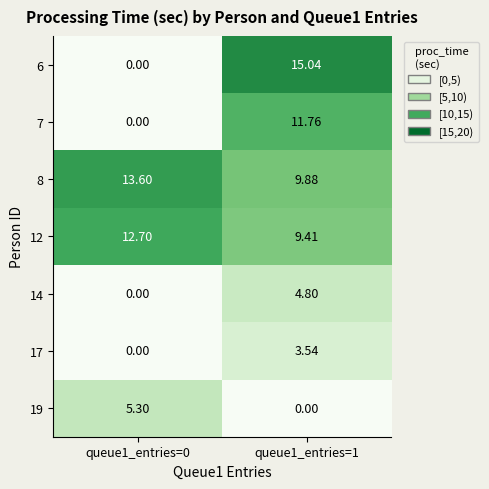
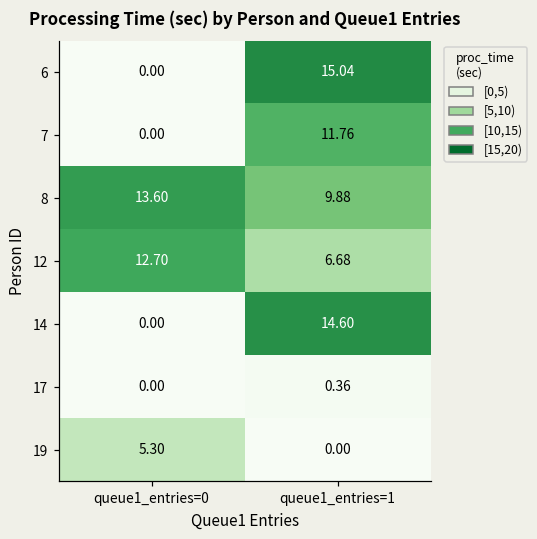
  {
    "6": {
      "queue1_entries=0": 0.00,
      "queue1_entries=1": 15.04
    },
    "7": {
      "queue1_entries=0": 0.00,
      "queue1_entries=1": 11.76
    },
    "8": {
      "queue1_entries=0": 13.60,
      "queue1_entries=1": 9.88
    },
    "12": {
      "queue1_entries=0": 12.70,
-     "queue1_entries=1": 9.41
+     "queue1_entries=1": 6.68
    },
    "14": {
      "queue1_entries=0": 0.00,
-     "queue1_entries=1": 4.80
+     "queue1_entries=1": 14.60
    },
    "17": {
      "queue1_entries=0": 0.00,
-     "queue1_entries=1": 3.54
+     "queue1_entries=1": 0.36
    },
    "19": {
      "queue1_entries=0": 5.30,
      "queue1_entries=1": 0.00
    }
  }
